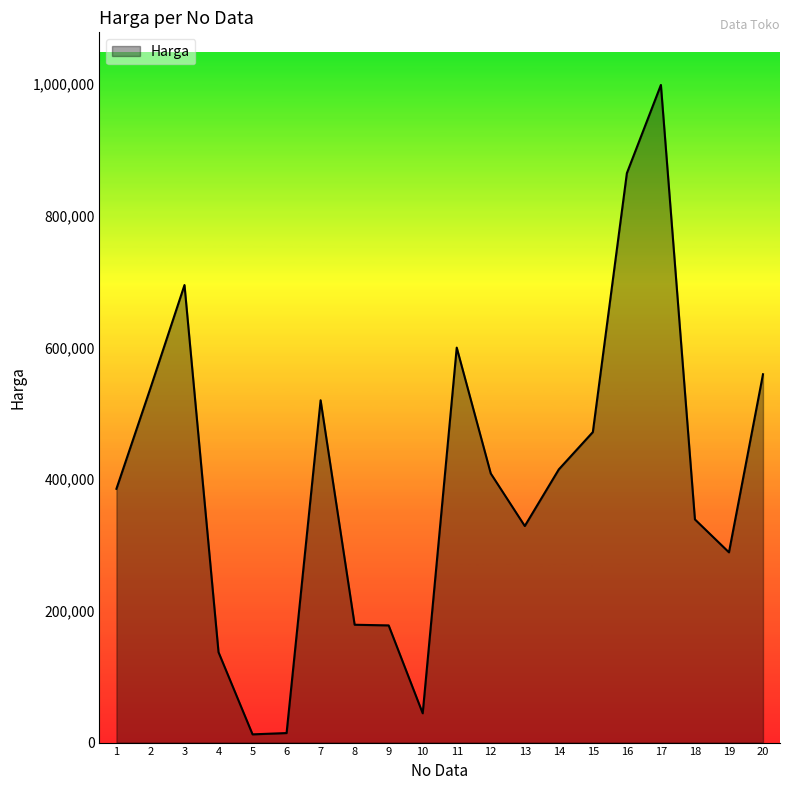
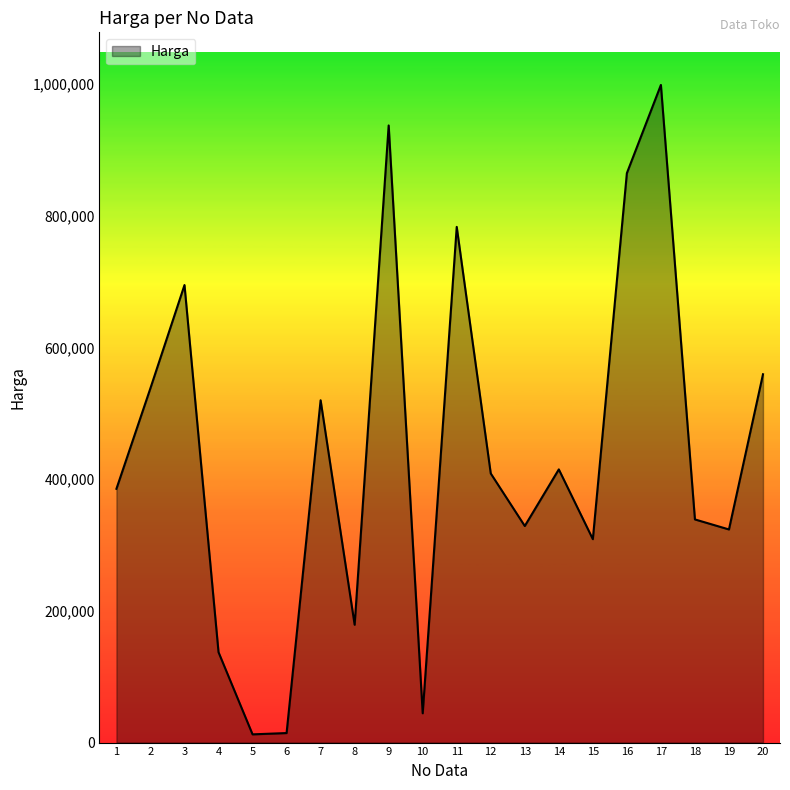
  {
    "1": "390,000",
    "2": "540,000",
    "3": "700,000",
    "4": "140,000",
    "5": "10,000",
    "6": "10,000",
    "7": "520,000",
    "8": "180,000",
-   "9": "180,000",
+   "9": "940,000",
    "10": "40,000",
-   "11": "600,000",
+   "11": "780,000",
    "12": "410,000",
    "13": "330,000",
    "14": "420,000",
-   "15": "470,000",
+   "15": "310,000",
    "16": "870,000",
    "17": "1,000,000",
    "18": "340,000",
-   "19": "290,000",
+   "19": "320,000",
    "20": "560,000"
  }
